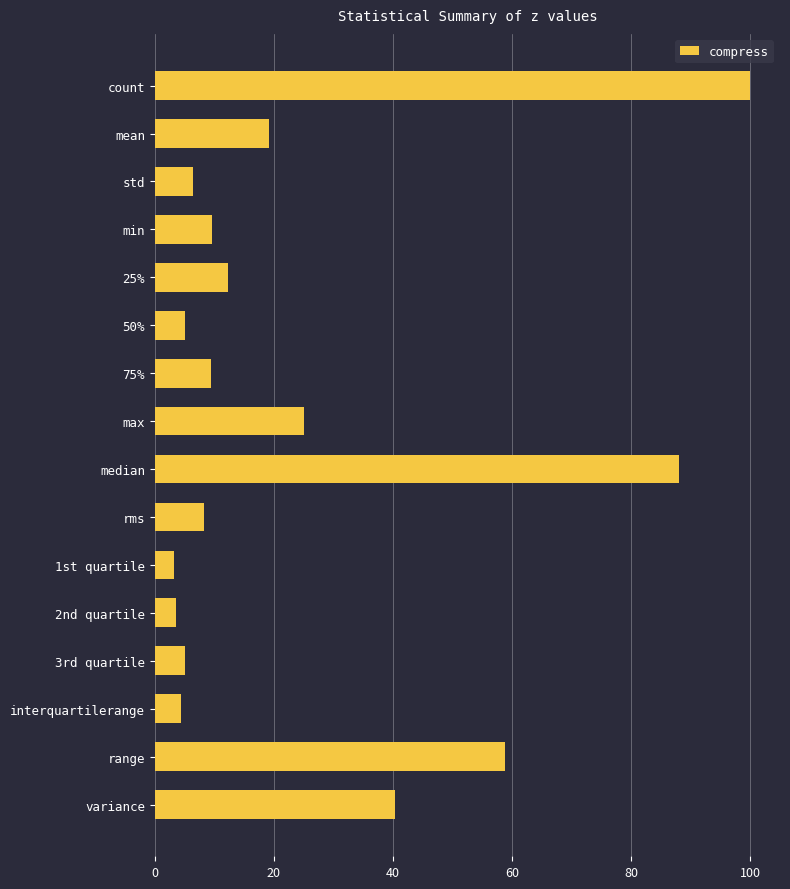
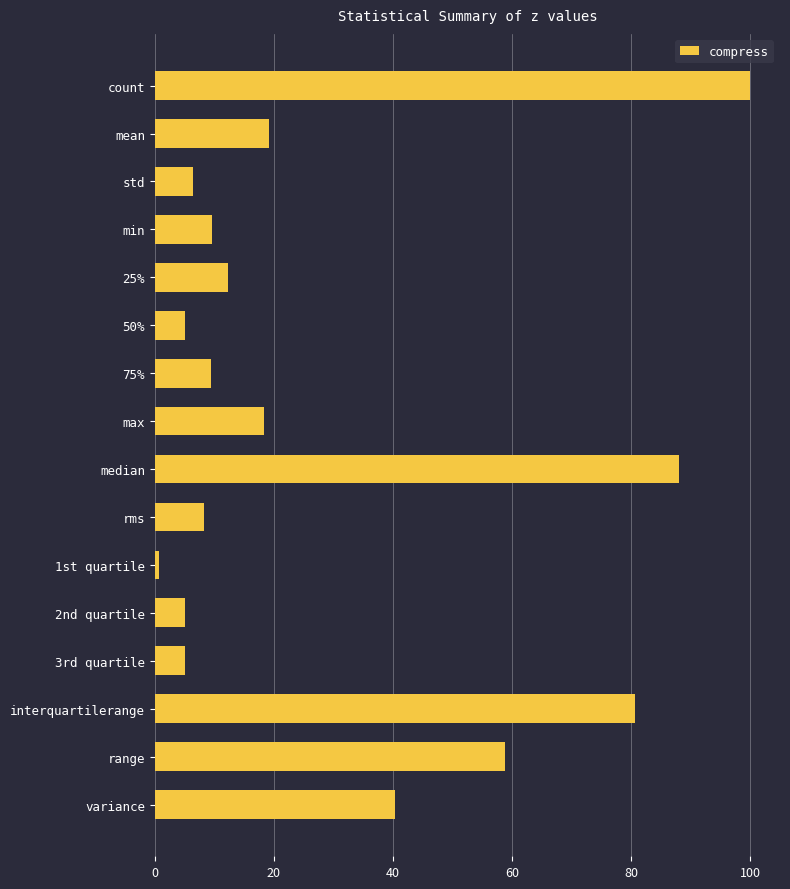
  {
    "count": 100,
    "mean": 19,
    "std": 6,
    "min": 10,
    "25%": 12,
    "50%": 5,
    "75%": 9,
-   "max": 25,
+   "max": 18,
    "median": 88,
    "rms": 8,
-   "1st quartile": 3,
-   "2nd quartile": 4,
+   "1st quartile": 1,
+   "2nd quartile": 5,
    "3rd quartile": 5,
-   "interquartilerange": 4,
+   "interquartilerange": 81,
    "range": 59,
    "variance": 40
  }
